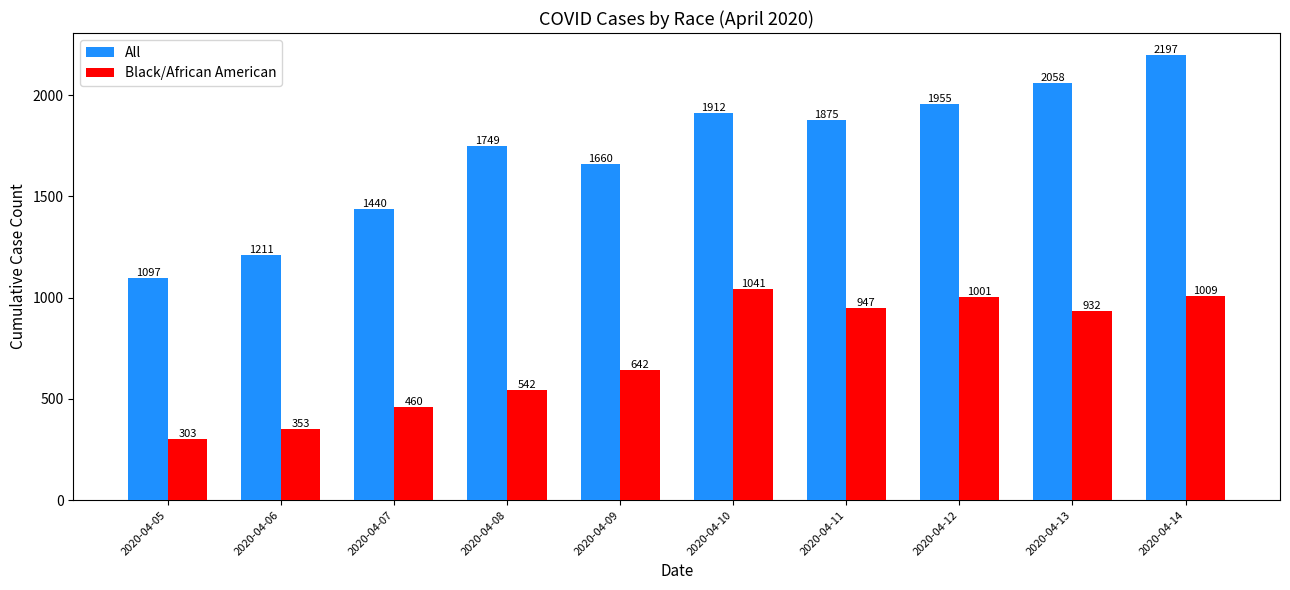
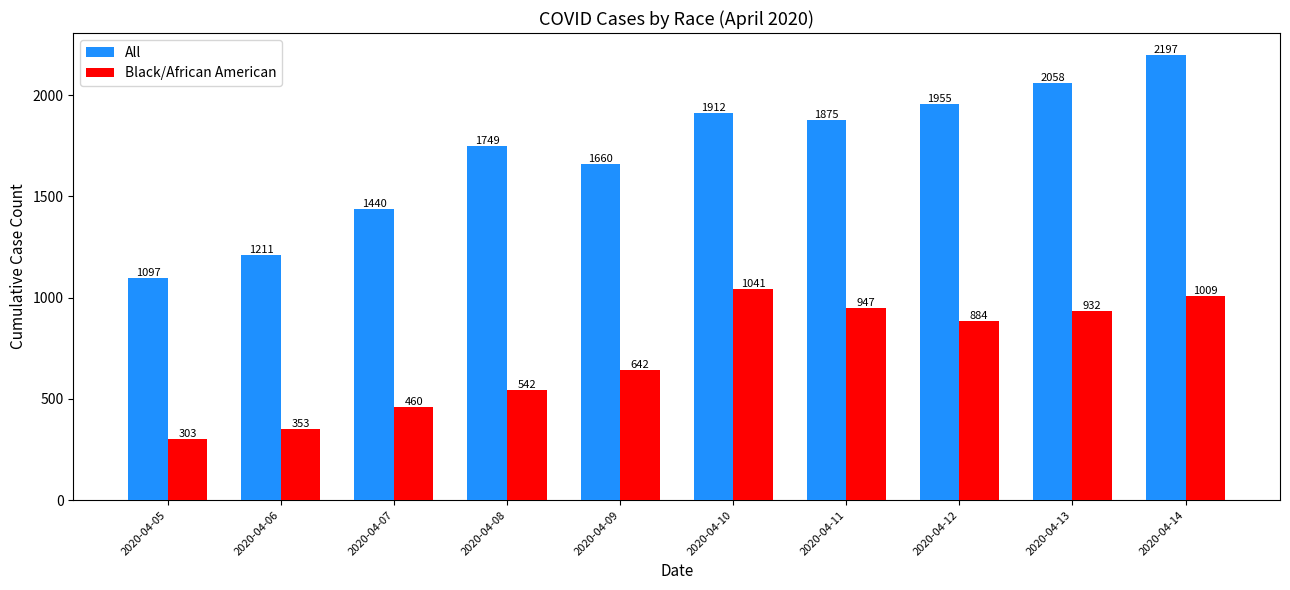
  {
    "All": {
      "2020-04-05": 1097,
      "2020-04-06": 1211,
      "2020-04-07": 1440,
      "2020-04-08": 1749,
      "2020-04-09": 1660,
      "2020-04-10": 1912,
      "2020-04-11": 1875,
      "2020-04-12": 1955,
      "2020-04-13": 2058,
      "2020-04-14": 2197
    },
    "Black/African American": {
      "2020-04-05": 303,
      "2020-04-06": 353,
      "2020-04-07": 460,
      "2020-04-08": 542,
      "2020-04-09": 642,
      "2020-04-10": 1041,
      "2020-04-11": 947,
-     "2020-04-12": 1001,
+     "2020-04-12": 884,
      "2020-04-13": 932,
      "2020-04-14": 1009
    }
  }
